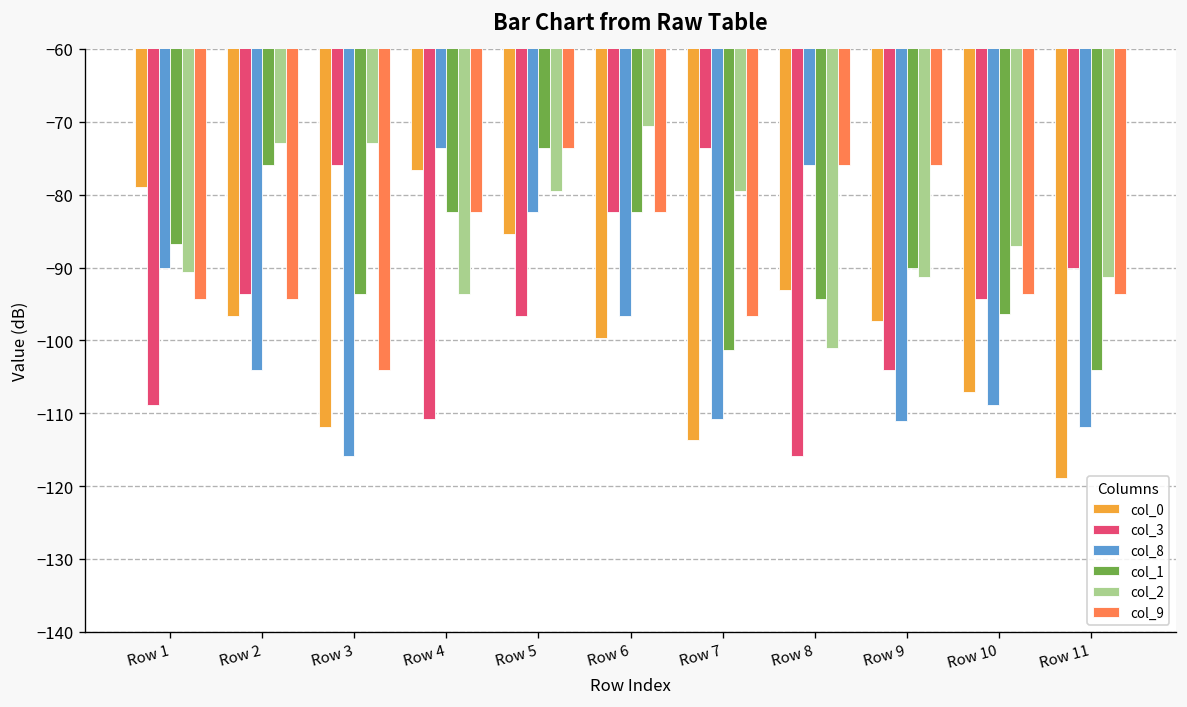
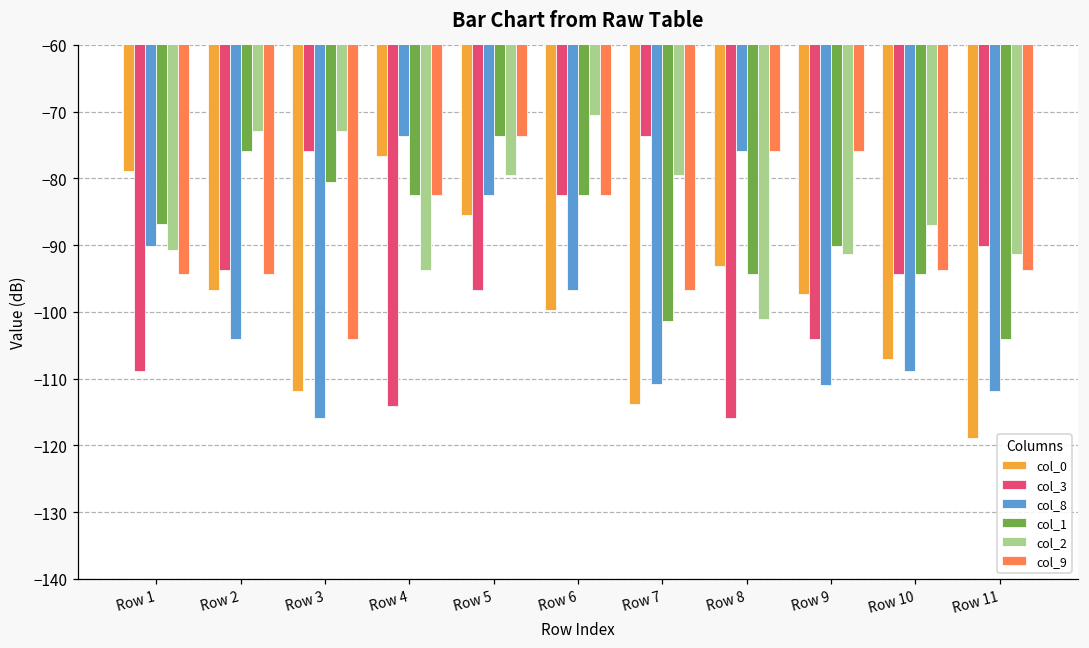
  {
    "col_3": {
      "Row 1": -109,
      "Row 2": -94,
      "Row 3": -76,
-     "Row 4": -111,
+     "Row 4": -114,
      "Row 5": -97,
      "Row 6": -82,
      "Row 7": -74,
      "Row 8": -116,
      "Row 9": -104,
      "Row 10": -94,
      "Row 11": -90
    },
    "col_8": {
      "Row 1": -90,
      "Row 2": -104,
      "Row 3": -116,
      "Row 4": -74,
      "Row 5": -82,
      "Row 6": -97,
      "Row 7": -111,
      "Row 8": -76,
      "Row 9": -111,
      "Row 10": -109,
      "Row 11": -112
    },
    "col_1": {
      "Row 1": -87,
      "Row 2": -76,
-     "Row 3": -94,
+     "Row 3": -80,
      "Row 4": -82,
      "Row 5": -74,
      "Row 6": -82,
      "Row 7": -101,
      "Row 8": -94,
      "Row 9": -90,
-     "Row 10": -96,
+     "Row 10": -94,
      "Row 11": -104
    },
    "col_2": {
      "Row 1": -91,
      "Row 2": -73,
      "Row 3": -73,
      "Row 4": -94,
      "Row 5": -79,
      "Row 6": -71,
      "Row 7": -79,
      "Row 8": -101,
      "Row 9": -91,
      "Row 10": -87,
      "Row 11": -91
    }
  }
